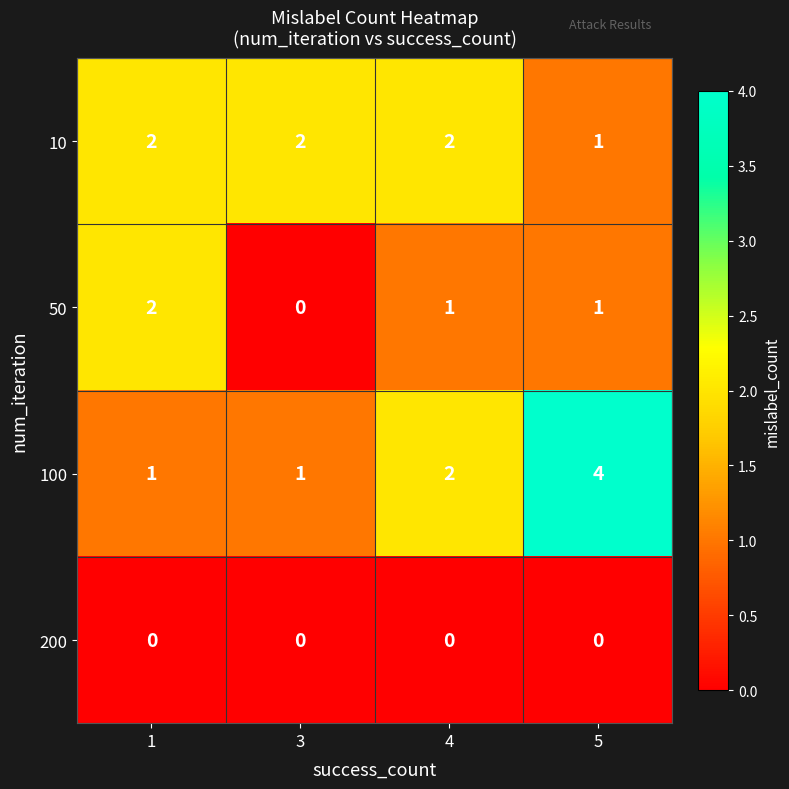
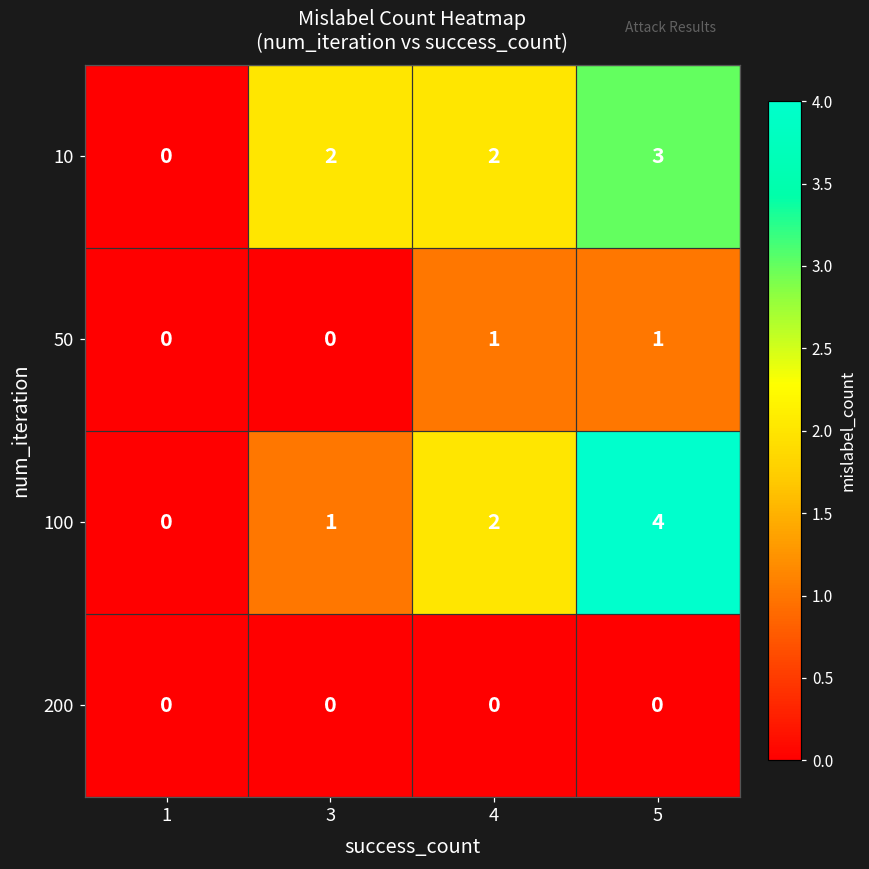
  {
    "10": {
-     "1": 2,
+     "1": 0,
      "3": 2,
      "4": 2,
-     "5": 1
+     "5": 3
    },
    "50": {
-     "1": 2,
+     "1": 0,
      "3": 0,
      "4": 1,
      "5": 1
    },
    "100": {
-     "1": 1,
+     "1": 0,
      "3": 1,
      "4": 2,
      "5": 4
    },
    "200": {
      "1": 0,
      "3": 0,
      "4": 0,
      "5": 0
    }
  }
